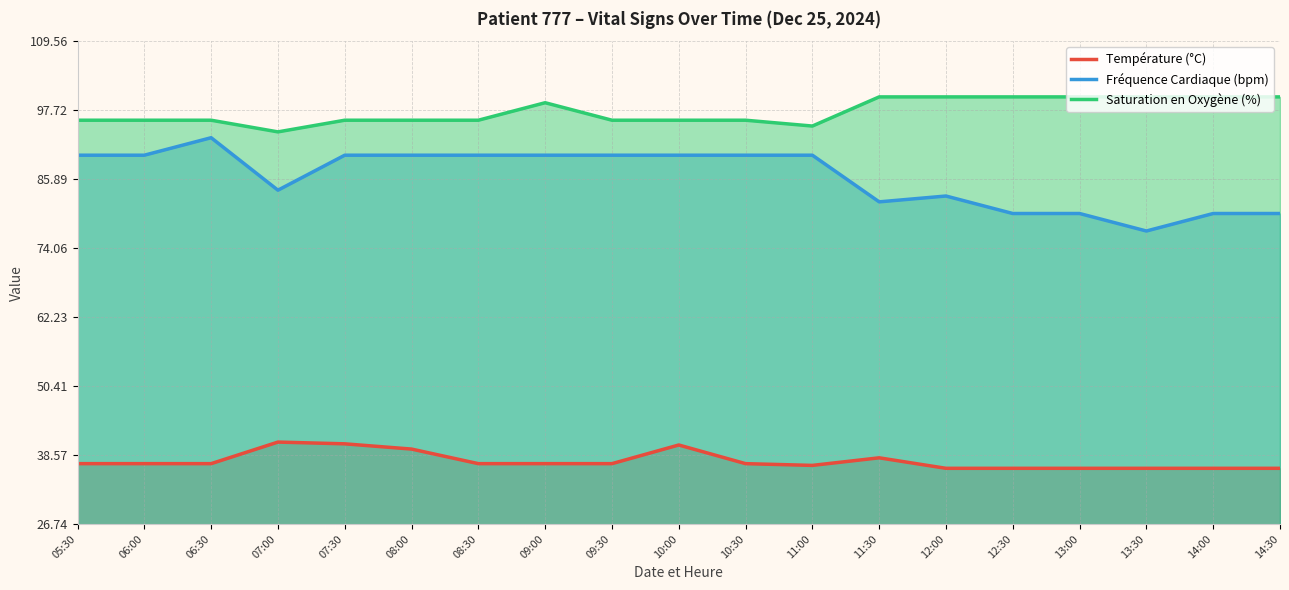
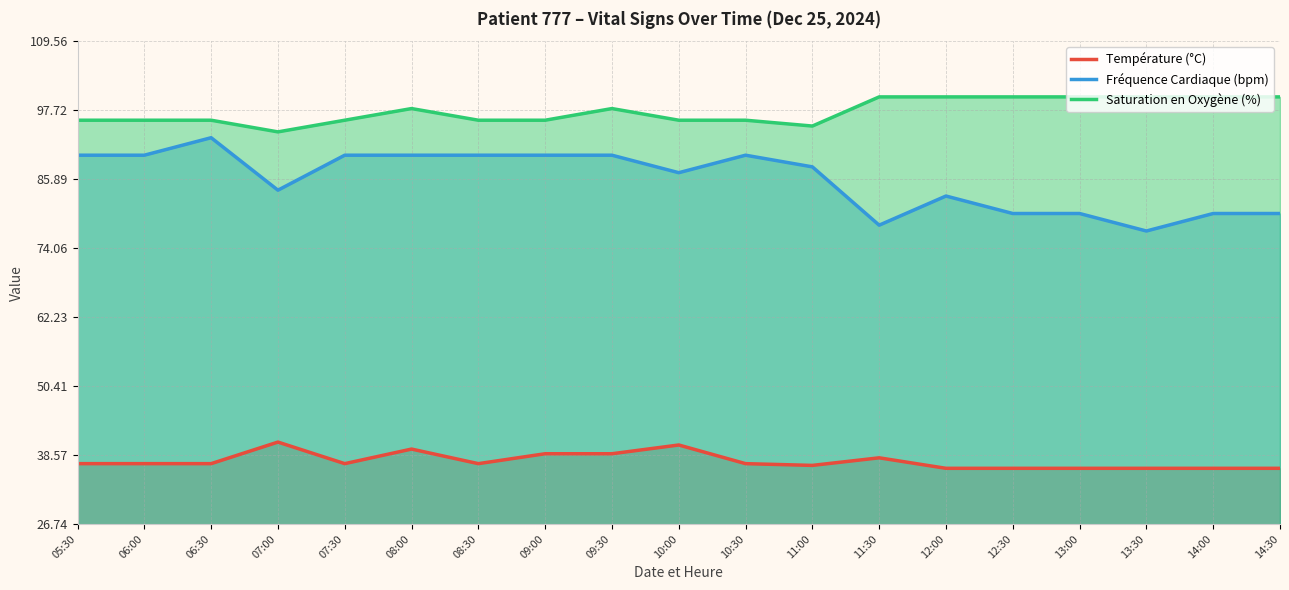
  {
    "Température (°C)": {
      "05:30": 37,
      "06:00": 37,
      "06:30": 37,
      "07:00": 41,
-     "07:30": 41,
+     "07:30": 37,
      "08:00": 40,
      "08:30": 37,
-     "09:00": 37,
-     "09:30": 37,
+     "09:00": 39,
+     "09:30": 39,
      "10:00": 40,
      "10:30": 37,
      "11:00": 37,
      "11:30": 38,
      "12:00": 36,
      "12:30": 36,
      "13:00": 36,
      "13:30": 36,
      "14:00": 36,
      "14:30": 36
    },
    "Fréquence Cardiaque (bpm)": {
      "05:30": 90,
      "06:00": 90,
      "06:30": 93,
      "07:00": 84,
      "07:30": 90,
      "08:00": 90,
      "08:30": 90,
      "09:00": 90,
      "09:30": 90,
-     "10:00": 90,
+     "10:00": 87,
      "10:30": 90,
-     "11:00": 90,
-     "11:30": 82,
+     "11:00": 88,
+     "11:30": 78,
      "12:00": 83,
      "12:30": 80,
      "13:00": 80,
      "13:30": 77,
      "14:00": 80,
      "14:30": 80
    },
    "Saturation en Oxygène (%)": {
      "05:30": 96,
      "06:00": 96,
      "06:30": 96,
      "07:00": 94,
      "07:30": 96,
-     "08:00": 96,
+     "08:00": 98,
      "08:30": 96,
-     "09:00": 99,
-     "09:30": 96,
+     "09:00": 96,
+     "09:30": 98,
      "10:00": 96,
      "10:30": 96,
      "11:00": 95,
      "11:30": 100,
      "12:00": 100,
      "12:30": 100,
      "14:30": 100
    }
  }
